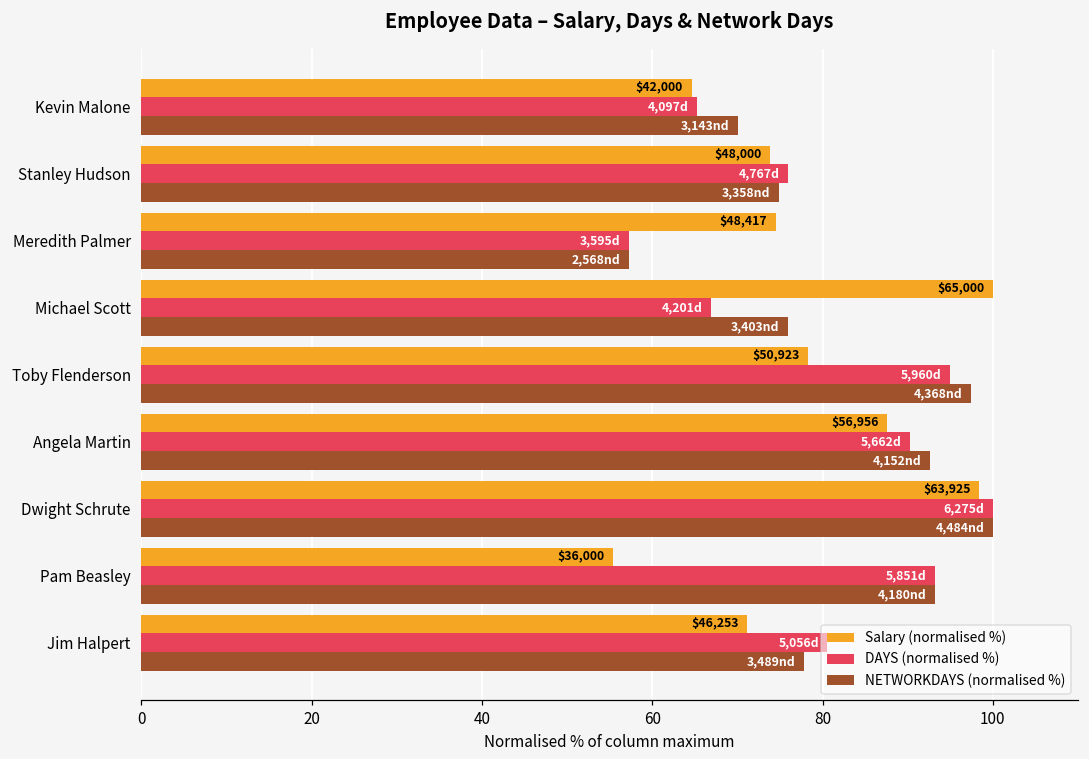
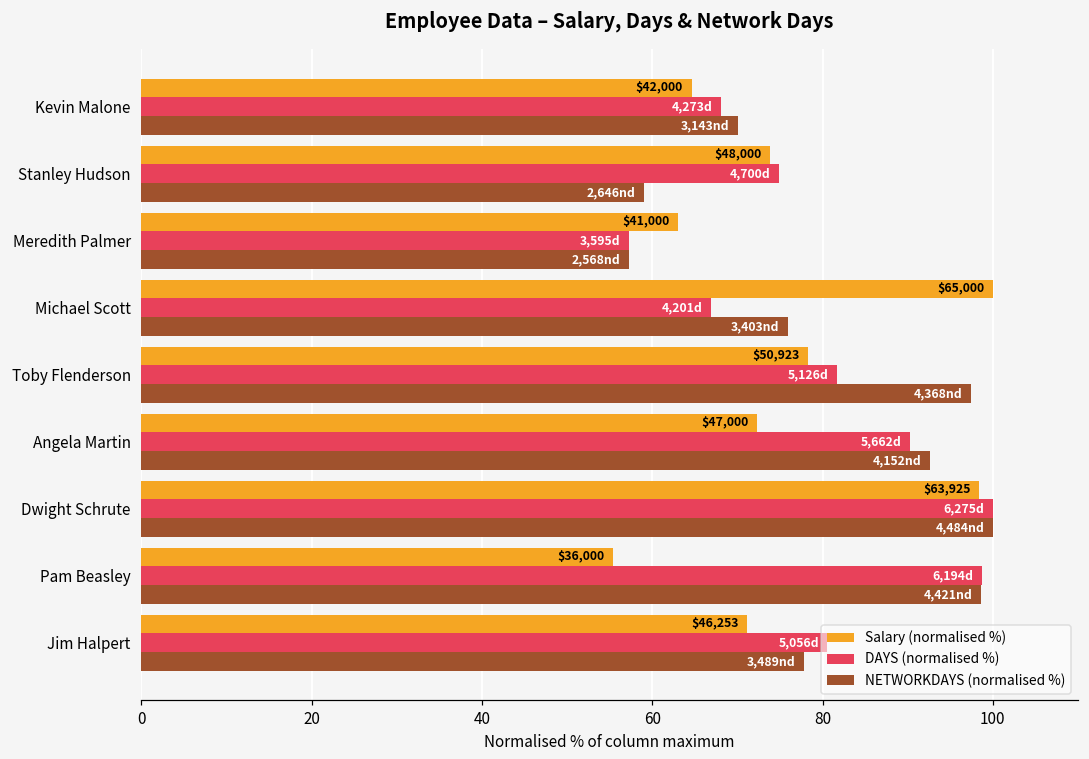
  {
    "Salary (normalised %)": {
-     "Meredith Palmer": "$48,417",
-     "Angela Martin": "$56,956"
+     "Meredith Palmer": "$41,000",
+     "Angela Martin": "$47,000"
    },
    "DAYS (normalised %)": {
-     "Kevin Malone": "4,097d",
-     "Stanley Hudson": "4,767d",
-     "Toby Flenderson": "5,960d",
-     "Pam Beasley": "5,851d"
+     "Kevin Malone": "4,273d",
+     "Stanley Hudson": "4,700d",
+     "Toby Flenderson": "5,126d",
+     "Pam Beasley": "6,194d"
    },
    "NETWORKDAYS (normalised %)": {
-     "Stanley Hudson": "3,358",
-     "Pam Beasley": "4,180"
+     "Stanley Hudson": "2,646",
+     "Pam Beasley": "4,421"
    }
  }
